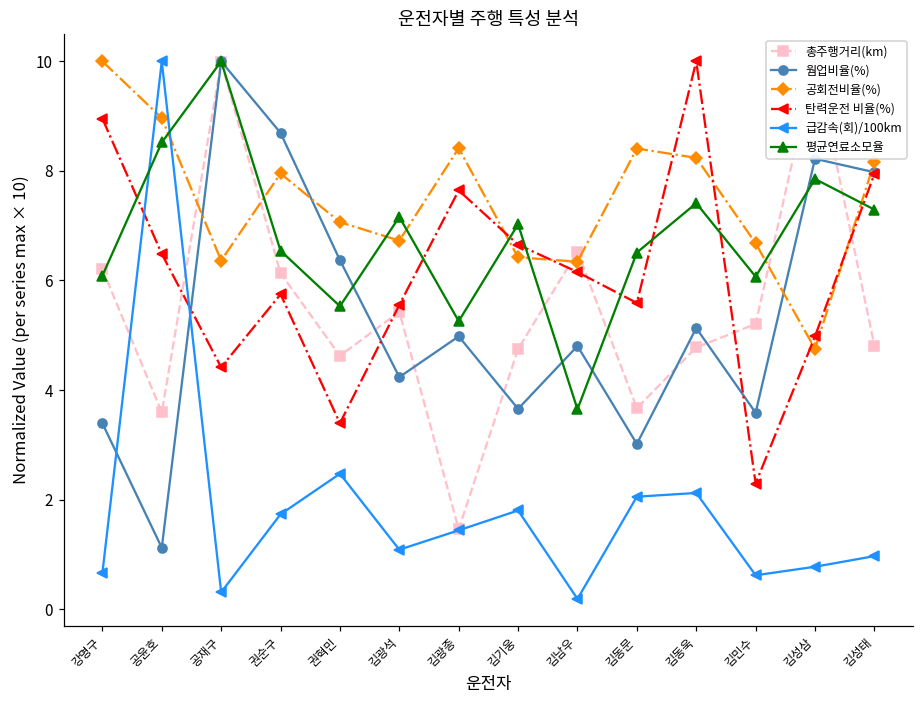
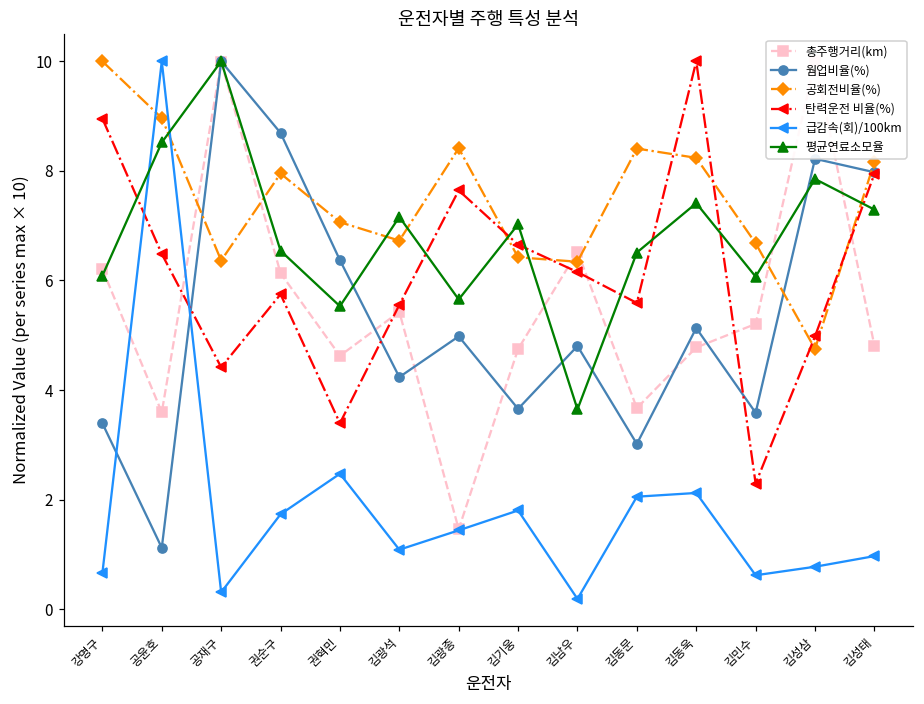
  {
    "총주행거리(km)": {
      "강명구": 6.2,
      "공윤호": 3.6,
      "권순구": 6.1,
      "권혁민": 4.6,
      "김광석": 5.4,
      "김기웅": 4.7,
      "김남우": 6.5,
      "김동문": 3.7,
      "김동욱": 4.8,
      "김민수": 5.2,
      "김성태": 4.8
    },
    "웜업비율(%)": {
      "강명구": 3.4,
      "공윤호": 1.1,
      "권순구": 8.7,
      "권혁민": 6.4,
      "김광석": 4.2,
      "김광종": 5.0,
      "김기웅": 3.7,
      "김남우": 4.8,
      "김동문": 3.0,
      "김동욱": 5.1,
      "김민수": 3.6,
      "김성삼": 8.2
    },
    "공회전비율(%)": {
      "강명구": 10.0,
      "공윤호": 9.0,
      "공재구": 6.4,
      "권순구": 8.0,
      "권혁민": 7.1,
      "김광석": 6.7,
      "김광종": 8.4,
      "김기웅": 6.4,
      "김남우": 6.3,
      "김동문": 8.4,
      "김동욱": 8.2,
      "김민수": 6.7,
      "김성삼": 4.8,
      "김성태": 8.2
    },
    "탄력운전 비율(%)": {
      "강명구": 9.0,
      "공윤호": 6.5,
      "공재구": 4.4,
      "권순구": 5.7,
      "권혁민": 3.4,
      "김광석": 5.6,
      "김광종": 7.6,
      "김기웅": 6.7,
      "김남우": 6.2,
      "김동문": 5.6,
      "김동욱": 10.0,
      "김민수": 2.3,
      "김성삼": 5.0
    },
    "급감속(회)/100km": {
      "강명구": 0.7,
      "공윤호": 10.0,
      "공재구": 0.3,
      "권순구": 1.7,
      "권혁민": 2.5,
      "김광석": 1.1,
      "김기웅": 1.8,
      "김남우": 0.2,
      "김동문": 2.1,
      "김동욱": 2.1,
      "김민수": 0.6,
      "김성삼": 0.8,
      "김성태": 1.0
    },
    "평균연료소모율": {
      "강명구": 6.1,
      "공윤호": 8.5,
      "권순구": 6.5,
      "권혁민": 5.5,
      "김광석": 7.2,
-     "김광종": 5.3,
+     "김광종": 5.7,
      "김기웅": 7.0,
      "김남우": 3.6,
      "김동문": 6.5,
      "김동욱": 7.4,
      "김민수": 6.1,
      "김성삼": 7.9,
      "김성태": 7.3
    }
  }
